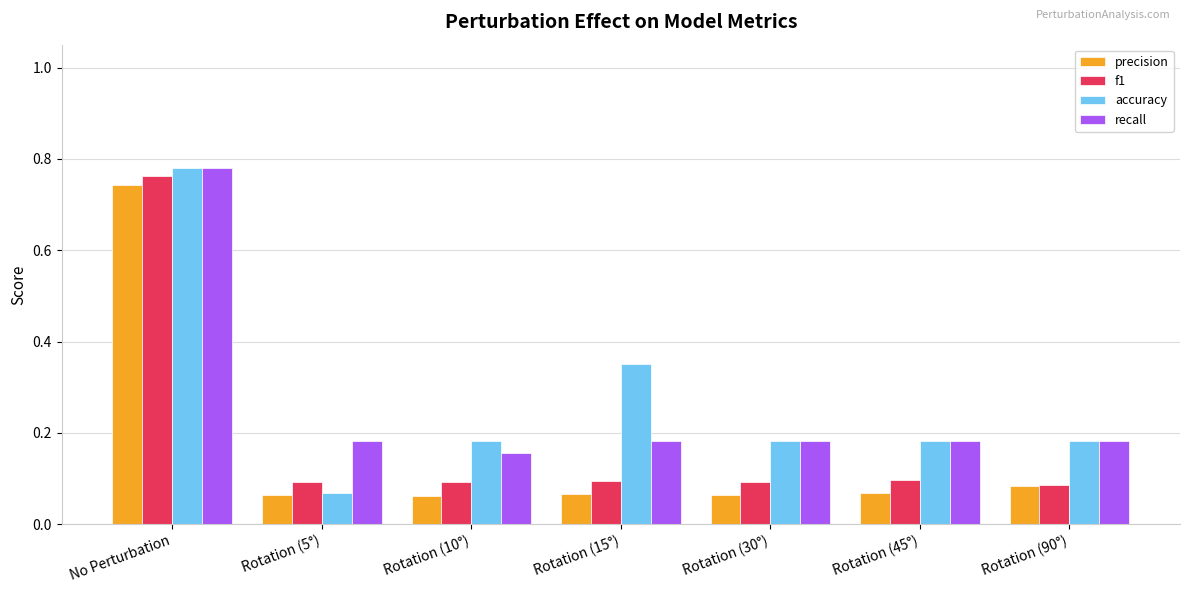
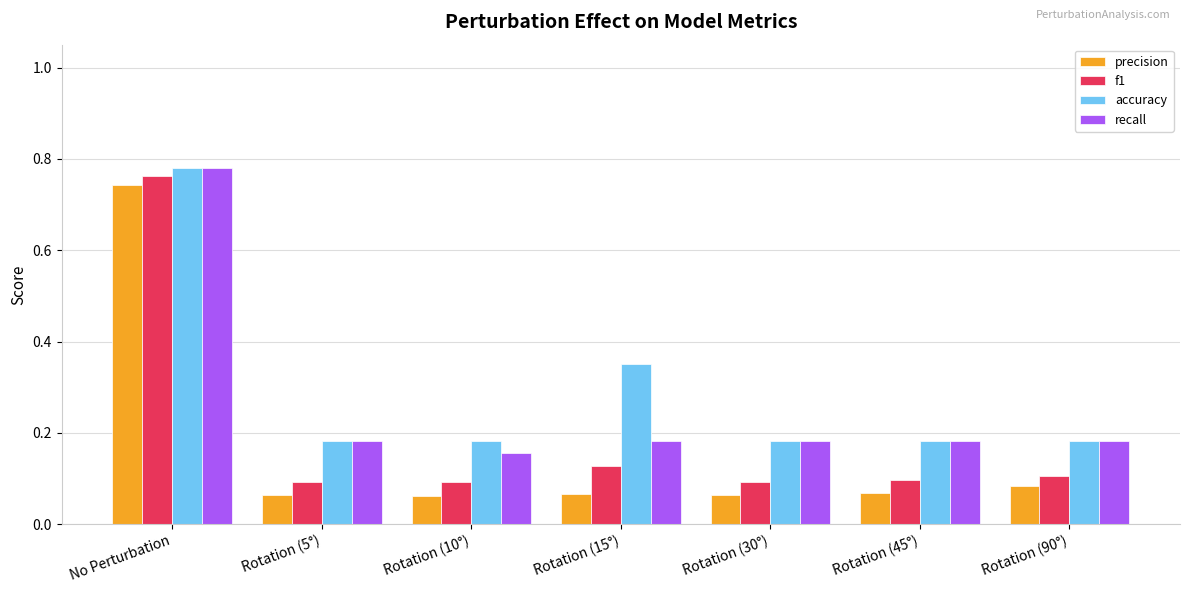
  {
    "precision": {
      "No Perturbation": 0.74,
      "Rotation (5°)": 0.06,
      "Rotation (10°)": 0.06,
      "Rotation (15°)": 0.07,
      "Rotation (30°)": 0.06,
      "Rotation (45°)": 0.07,
      "Rotation (90°)": 0.08
    },
    "f1": {
      "No Perturbation": 0.76,
      "Rotation (5°)": 0.09,
      "Rotation (10°)": 0.09,
-     "Rotation (15°)": 0.09,
+     "Rotation (15°)": 0.13,
      "Rotation (30°)": 0.09,
      "Rotation (45°)": 0.10,
-     "Rotation (90°)": 0.09
+     "Rotation (90°)": 0.11
    },
    "accuracy": {
      "No Perturbation": 0.78,
-     "Rotation (5°)": 0.07,
+     "Rotation (5°)": 0.18,
      "Rotation (10°)": 0.18,
      "Rotation (15°)": 0.35,
      "Rotation (30°)": 0.18,
      "Rotation (45°)": 0.18,
      "Rotation (90°)": 0.18
    },
    "recall": {
      "No Perturbation": 0.78,
      "Rotation (5°)": 0.18,
      "Rotation (10°)": 0.16,
      "Rotation (15°)": 0.18,
      "Rotation (30°)": 0.18,
      "Rotation (45°)": 0.18,
      "Rotation (90°)": 0.18
    }
  }
